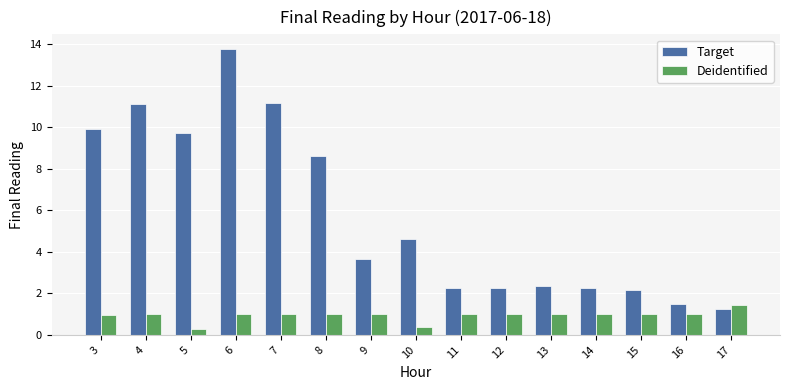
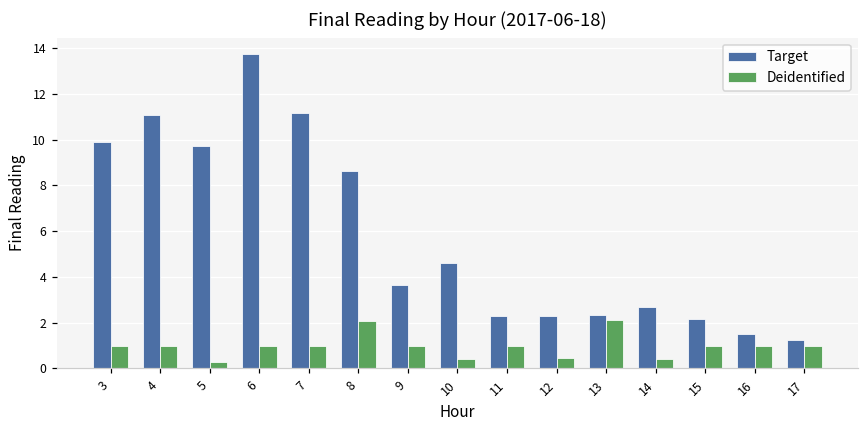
  {
    "Target": {
      "3": 9.9,
      "4": 11.1,
      "5": 9.7,
      "6": 13.8,
      "7": 11.2,
      "8": 8.6,
      "9": 3.6,
      "10": 4.6,
      "11": 2.3,
      "12": 2.3,
      "13": 2.4,
-     "14": 2.3,
+     "14": 2.7,
      "15": 2.2,
      "16": 1.5,
      "17": 1.2
    },
    "Deidentified": {
      "3": 1.0,
      "4": 1.0,
      "5": 0.3,
      "6": 1.0,
      "7": 1.0,
-     "8": 1.0,
+     "8": 2.1,
      "9": 1.0,
      "10": 0.4,
      "11": 1.0,
-     "12": 1.0,
-     "13": 1.0,
-     "14": 1.0,
+     "12": 0.5,
+     "13": 2.1,
+     "14": 0.4,
      "15": 1.0,
      "16": 1.0,
-     "17": 1.4
+     "17": 1.0
    }
  }
